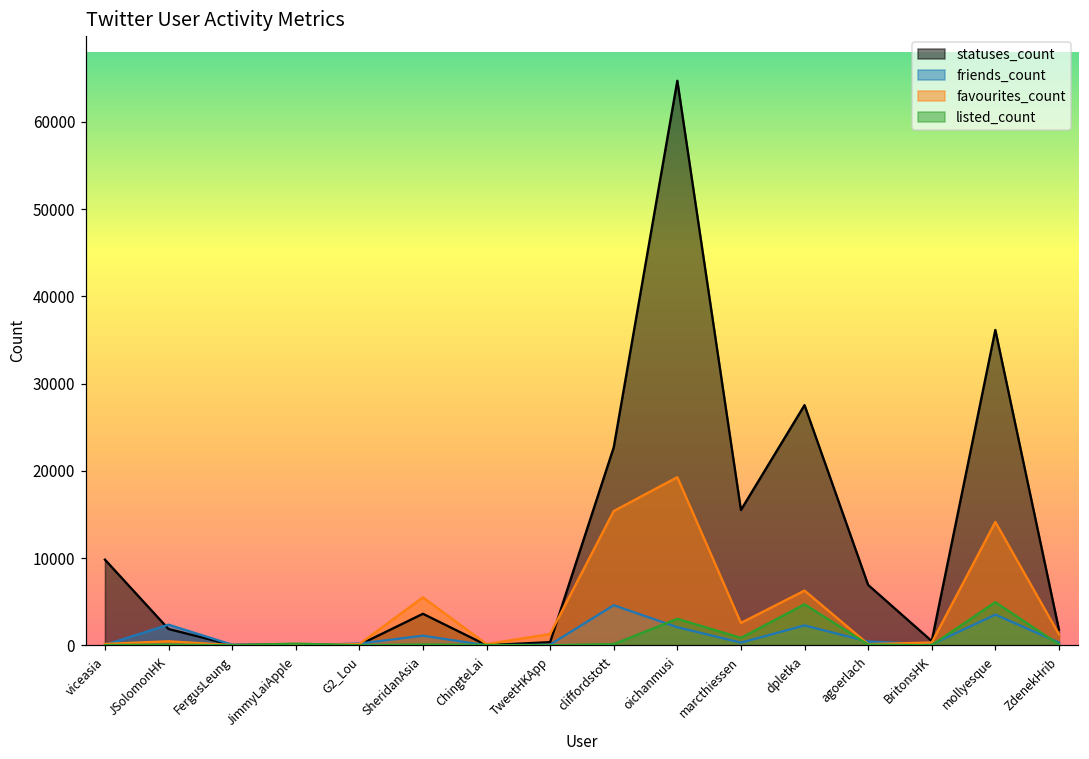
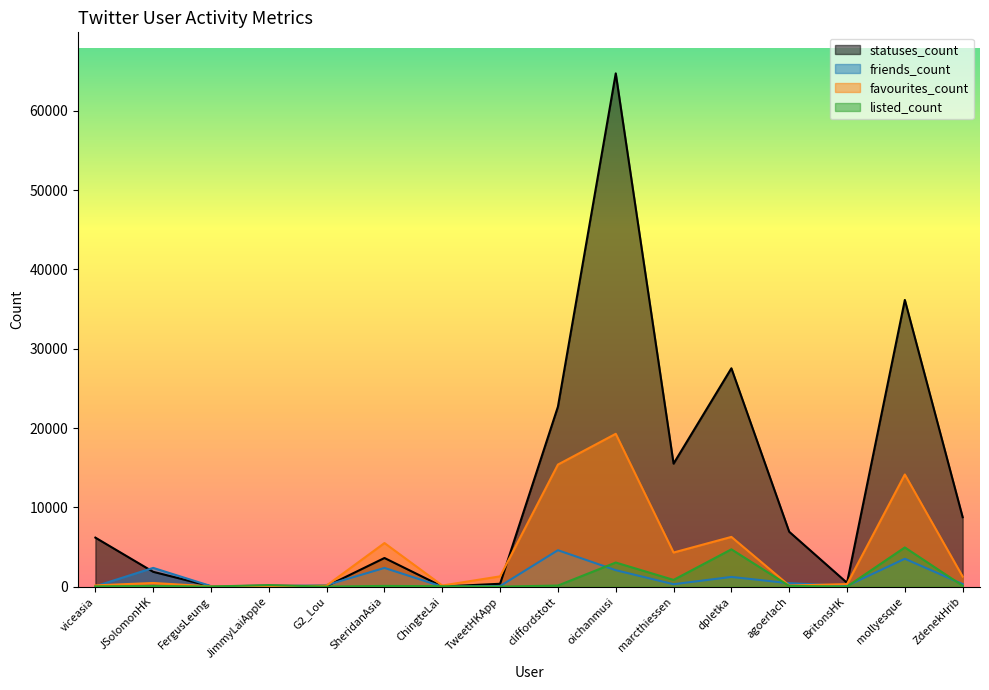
  {
    "statuses_count": {
-     "viceasia": 10000,
+     "viceasia": 6000,
      "JSolomonHK": 2000,
      "SheridanAsia": 4000,
      "cliffordstott": 23000,
      "oichanmusi": 65000,
      "marcthiessen": 16000,
      "dpletka": 28000,
      "agoerlach": 7000,
      "mollyesque": 36000,
-     "ZdenekHrib": 2000
+     "ZdenekHrib": 9000
    },
    "friends_count": {
      "JSolomonHK": 2000,
-     "SheridanAsia": 1000,
+     "SheridanAsia": 2000,
      "cliffordstott": 5000,
      "oichanmusi": 2000,
      "marcthiessen": 0,
-     "dpletka": 2000,
+     "dpletka": 1000,
      "mollyesque": 4000
    },
    "favourites_count": {
      "JSolomonHK": 0,
      "SheridanAsia": 5000,
      "TweetHKApp": 1000,
      "cliffordstott": 15000,
      "oichanmusi": 19000,
-     "marcthiessen": 3000,
+     "marcthiessen": 4000,
      "dpletka": 6000,
      "mollyesque": 14000,
      "ZdenekHrib": 1000
    },
    "listed_count": {
      "JSolomonHK": 0,
      "SheridanAsia": 0,
      "cliffordstott": 0,
      "oichanmusi": 3000,
      "marcthiessen": 1000,
      "dpletka": 5000,
      "mollyesque": 5000
    }
  }
